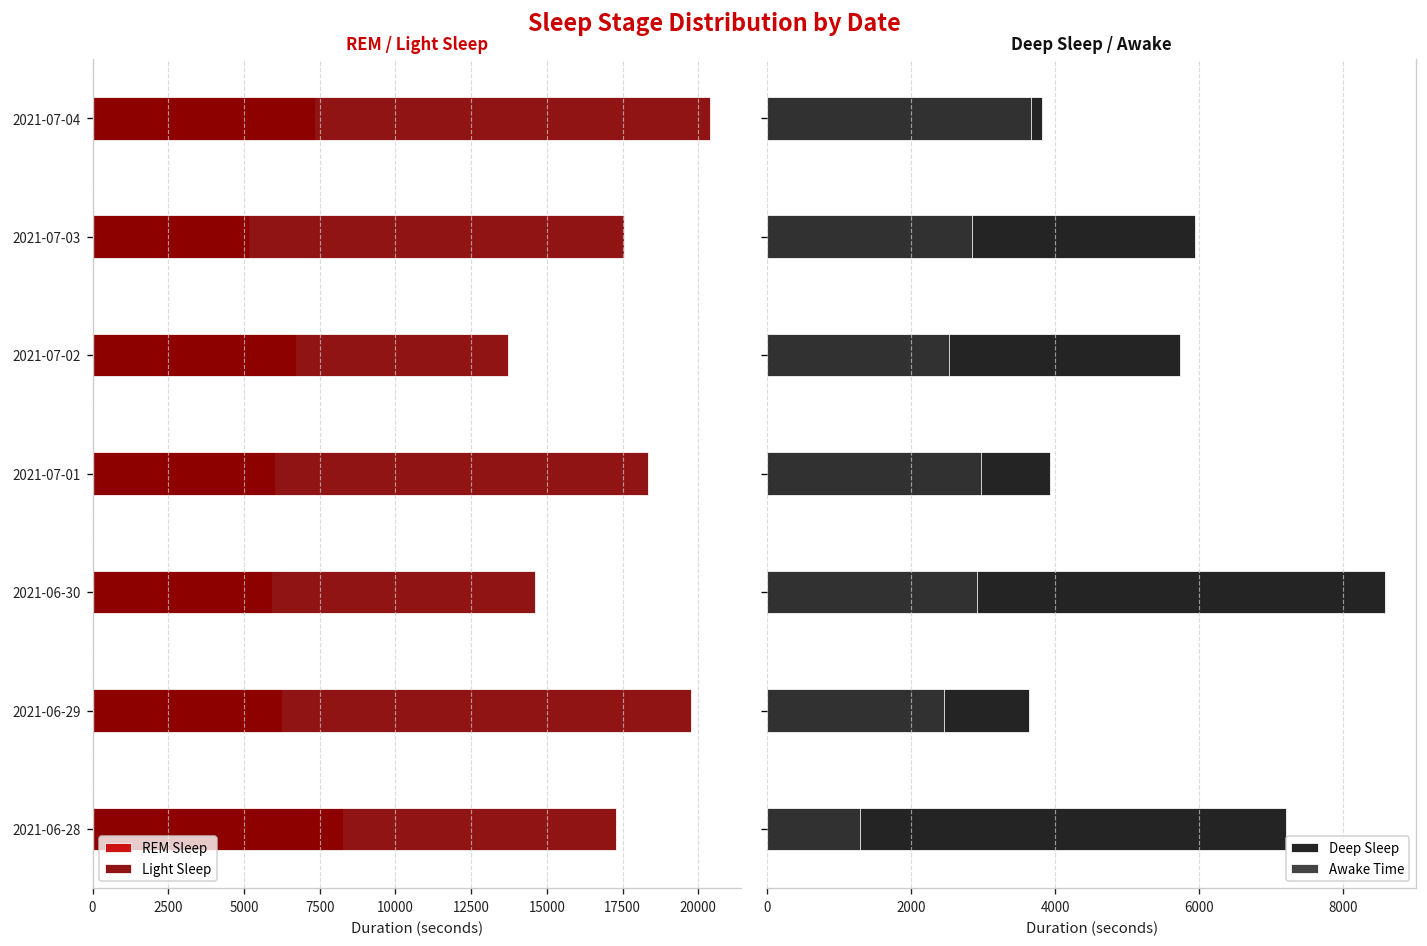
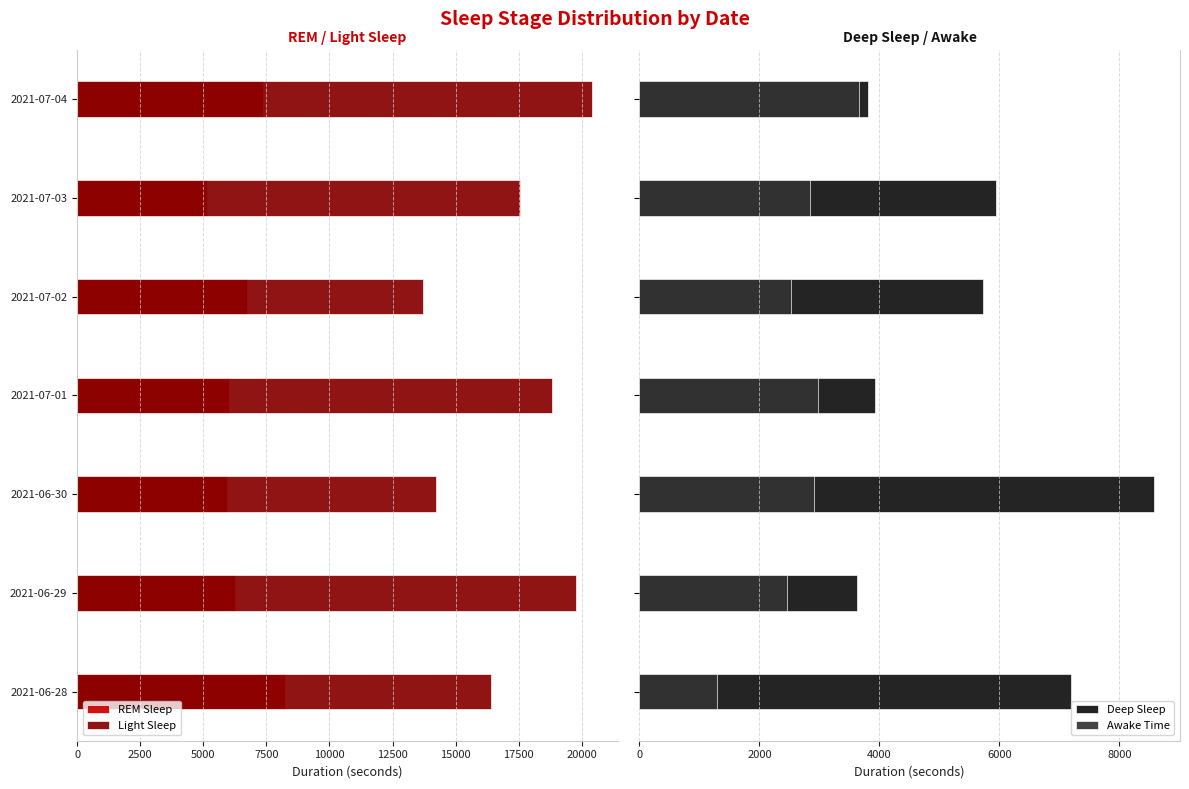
  {
    "REM / Light Sleep": {
      "Light Sleep": {
        "2021-07-04": 20400,
        "2021-07-03": 17600,
        "2021-07-02": 13700,
-       "2021-07-01": 18300,
-       "2021-06-30": 14600,
+       "2021-07-01": 18800,
+       "2021-06-30": 14200,
        "2021-06-29": 19800,
-       "2021-06-28": 17300
+       "2021-06-28": 16400
      }
    }
  }
